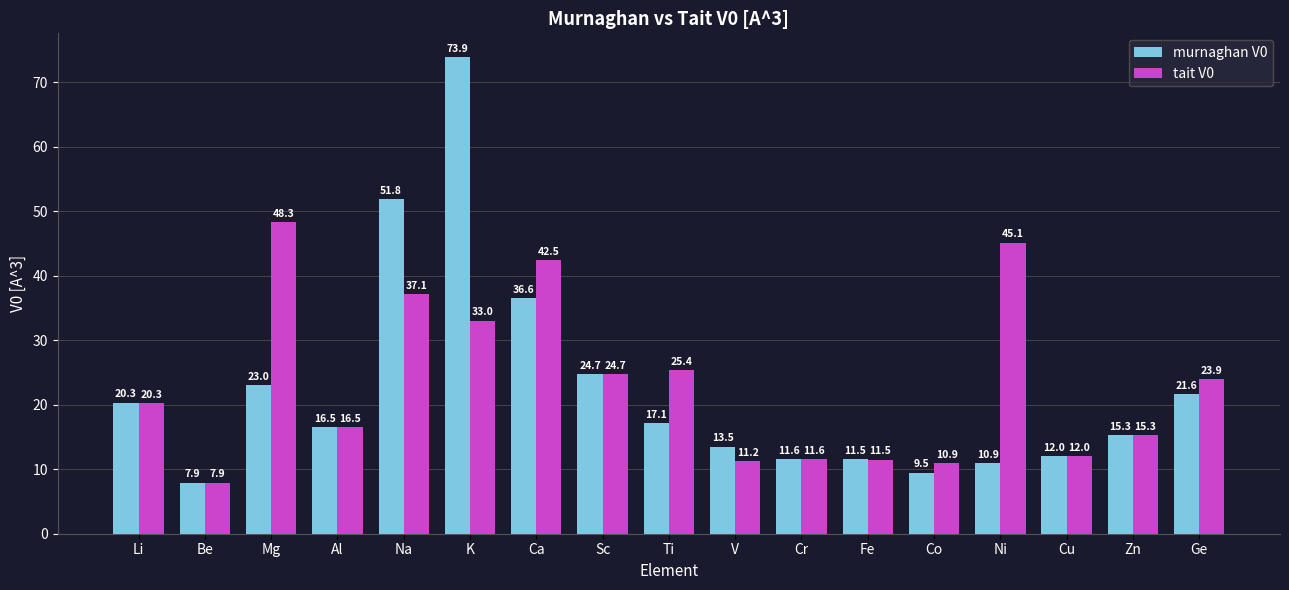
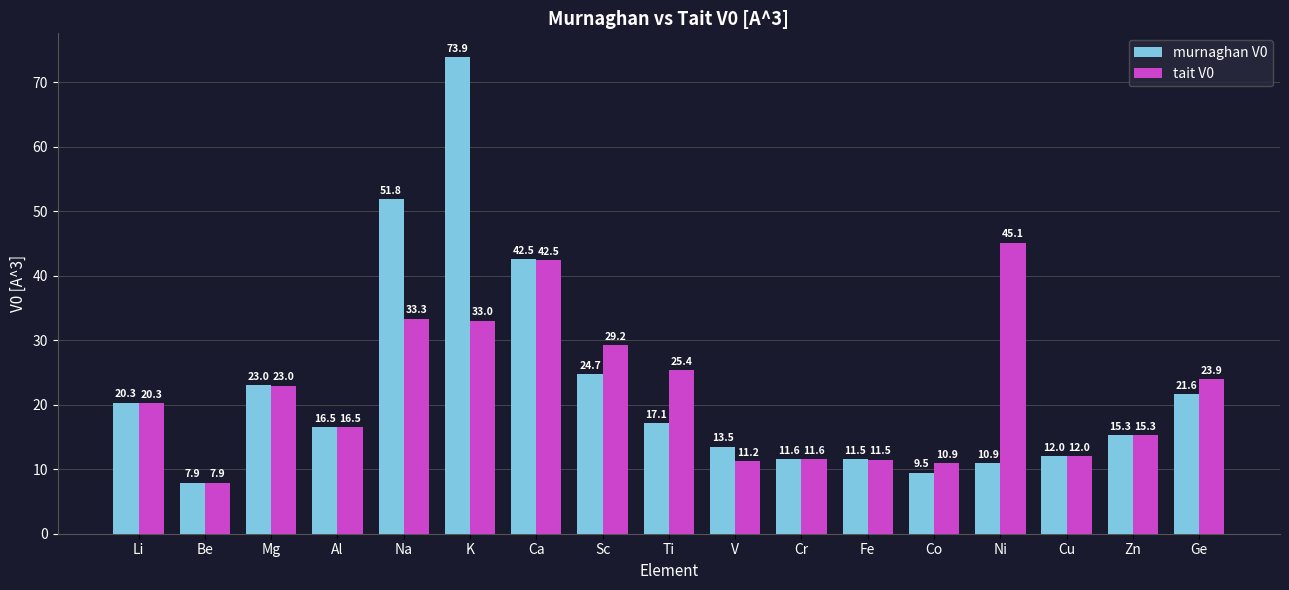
  {
    "murnaghan V0": {
      "Li": 20.3,
      "Be": 7.9,
      "Mg": 23.0,
      "Al": 16.5,
      "Na": 51.8,
      "K": 73.9,
-     "Ca": 36.6,
+     "Ca": 42.5,
      "Sc": 24.7,
      "Ti": 17.1,
      "V": 13.5,
      "Cr": 11.6,
      "Fe": 11.5,
      "Co": 9.5,
      "Ni": 10.9,
      "Cu": 12.0,
      "Zn": 15.3,
      "Ge": 21.6
    },
    "tait V0": {
      "Li": 20.3,
      "Be": 7.9,
-     "Mg": 48.3,
+     "Mg": 23.0,
      "Al": 16.5,
-     "Na": 37.1,
+     "Na": 33.3,
      "K": 33.0,
      "Ca": 42.5,
-     "Sc": 24.7,
+     "Sc": 29.2,
      "Ti": 25.4,
      "V": 11.2,
      "Cr": 11.6,
      "Fe": 11.5,
      "Co": 10.9,
      "Ni": 45.1,
      "Cu": 12.0,
      "Zn": 15.3,
      "Ge": 23.9
    }
  }
